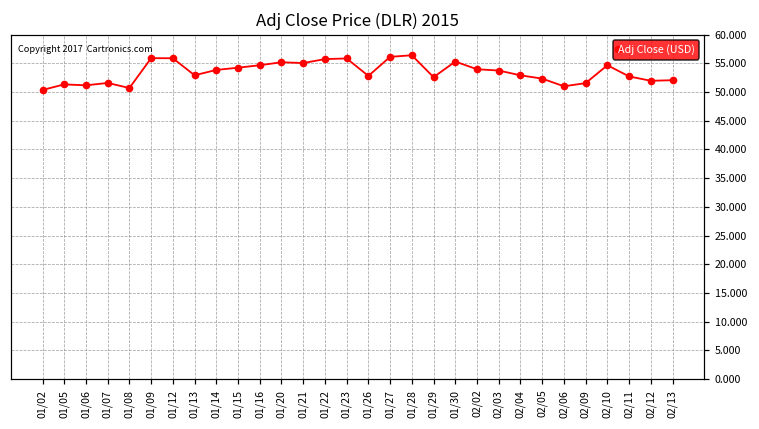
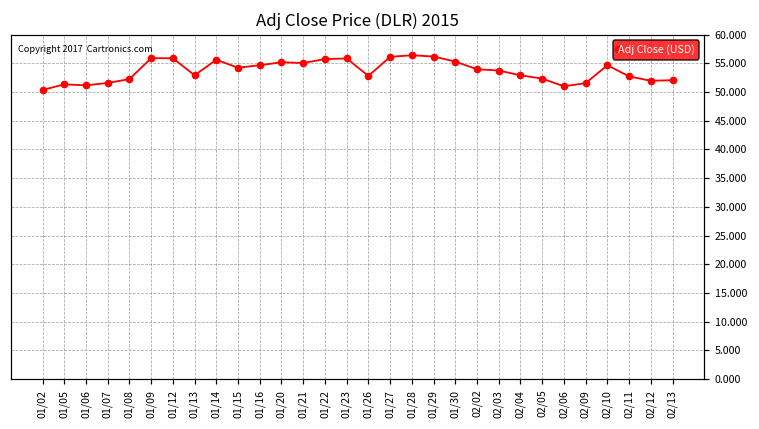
  {
    "01/02": 50,
    "01/05": 51,
    "01/06": 51,
    "01/07": 52,
-   "01/08": 51,
+   "01/08": 52,
    "01/12": 56,
    "01/13": 53,
-   "01/14": 54,
+   "01/14": 56,
    "01/15": 54,
    "01/16": 55,
    "01/20": 55,
    "01/21": 55,
    "01/22": 56,
    "01/23": 56,
    "01/26": 53,
    "01/27": 56,
    "01/28": 56,
-   "01/29": 53,
+   "01/29": 56,
    "01/30": 55,
    "02/02": 54,
    "02/03": 54,
    "02/04": 53,
    "02/05": 52,
    "02/06": 51,
    "02/09": 52,
    "02/10": 55,
    "02/11": 53,
    "02/12": 52,
    "02/13": 52
  }
